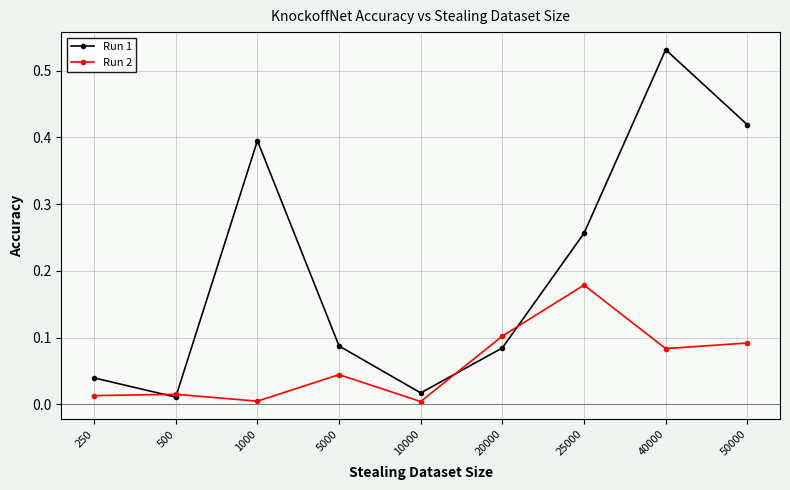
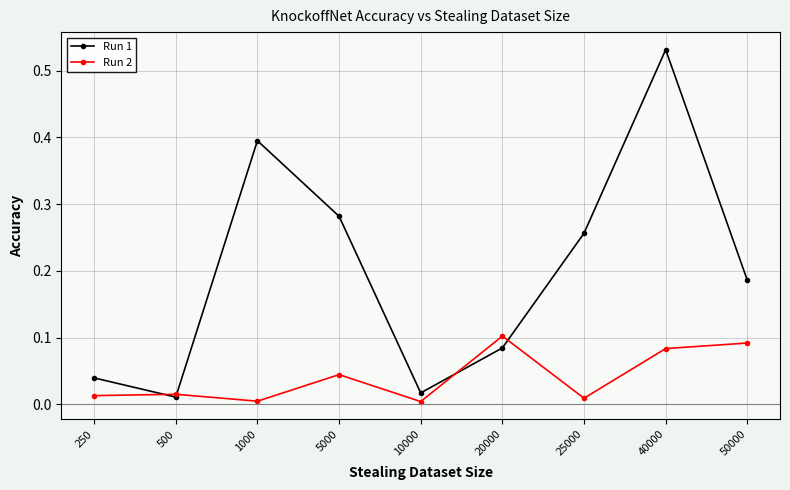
  {
    "Run 1": {
      "250": 0.04,
      "500": 0.01,
      "1000": 0.40,
-     "5000": 0.09,
+     "5000": 0.28,
      "10000": 0.02,
      "20000": 0.08,
      "25000": 0.26,
      "40000": 0.53,
-     "50000": 0.42
+     "50000": 0.19
    },
    "Run 2": {
      "250": 0.01,
      "500": 0.02,
      "1000": 0.00,
      "5000": 0.04,
      "10000": 0.00,
      "20000": 0.10,
-     "25000": 0.18,
+     "25000": 0.01,
      "40000": 0.08,
      "50000": 0.09
    }
  }
